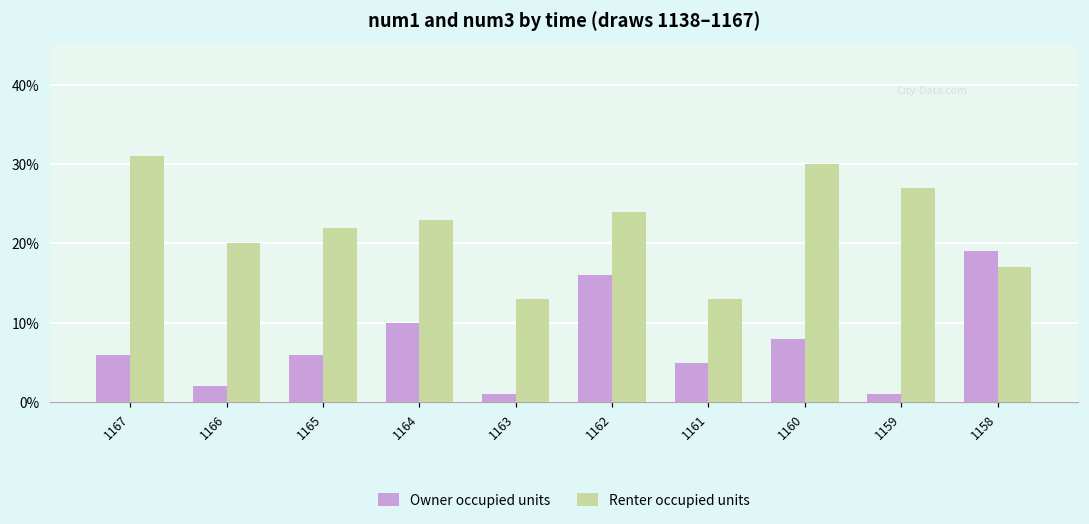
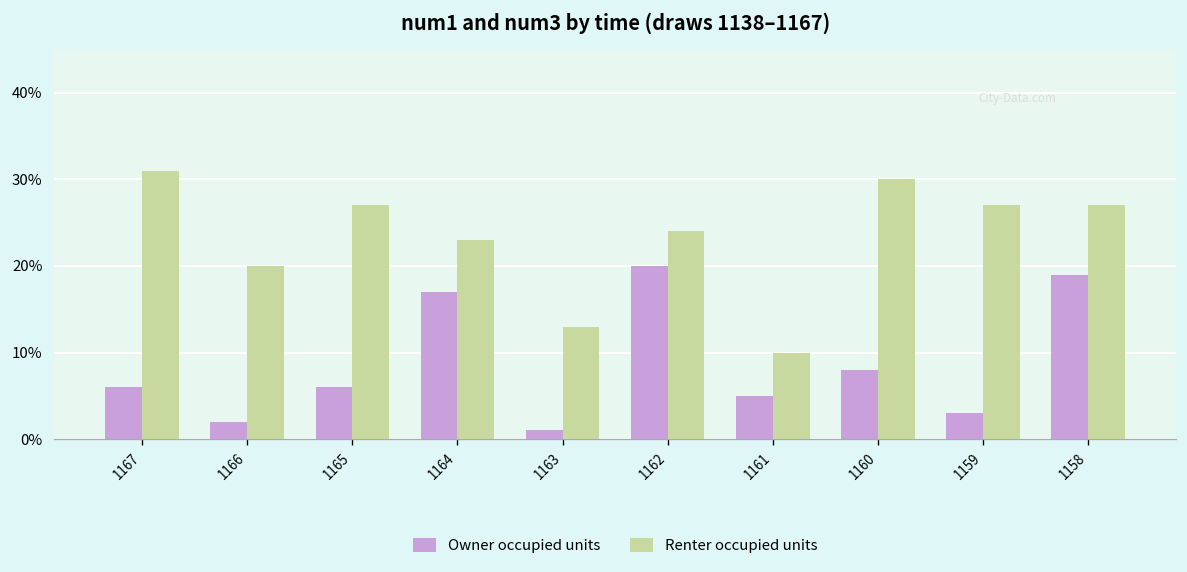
  {
    "Owner occupied units": {
      "1167": "6%",
      "1166": "2%",
      "1165": "6%",
-     "1164": "10%",
+     "1164": "17%",
      "1163": "1%",
-     "1162": "16%",
+     "1162": "20%",
      "1161": "5%",
      "1160": "8%",
-     "1159": "1%",
+     "1159": "3%",
      "1158": "19%"
    },
    "Renter occupied units": {
      "1167": "31%",
      "1166": "20%",
-     "1165": "22%",
+     "1165": "27%",
      "1164": "23%",
      "1163": "13%",
      "1162": "24%",
-     "1161": "13%",
+     "1161": "10%",
      "1160": "30%",
      "1159": "27%",
-     "1158": "17%"
+     "1158": "27%"
    }
  }
